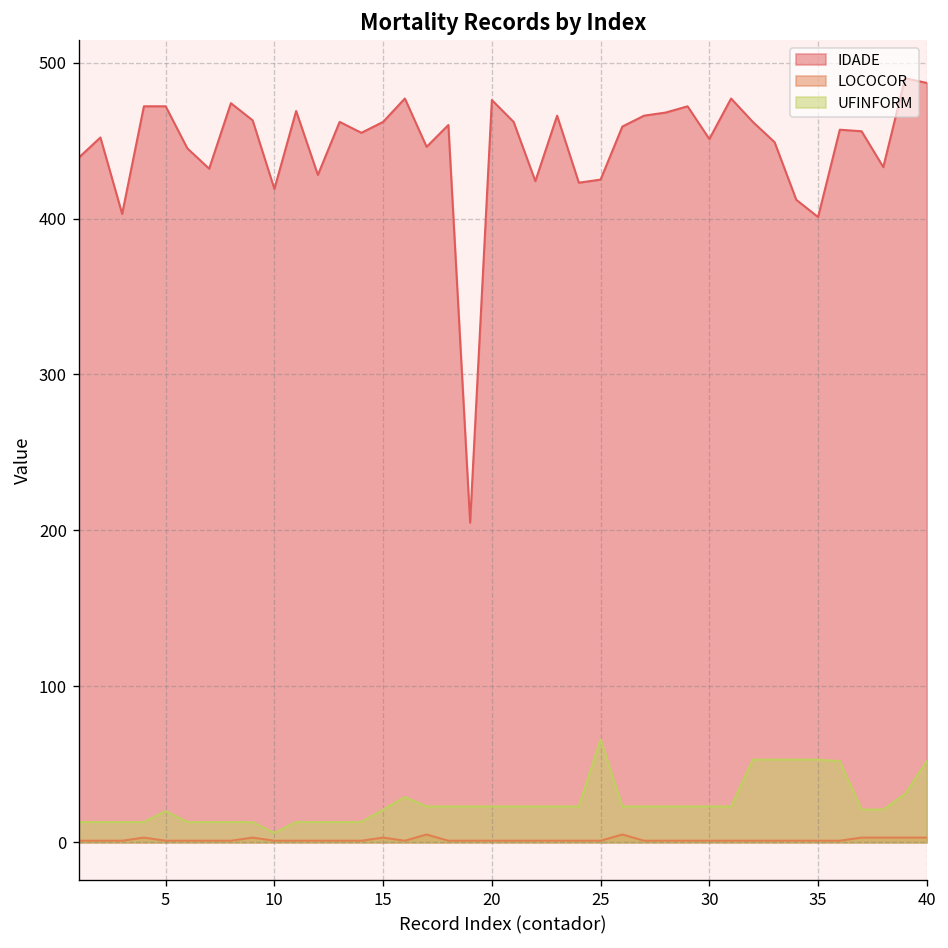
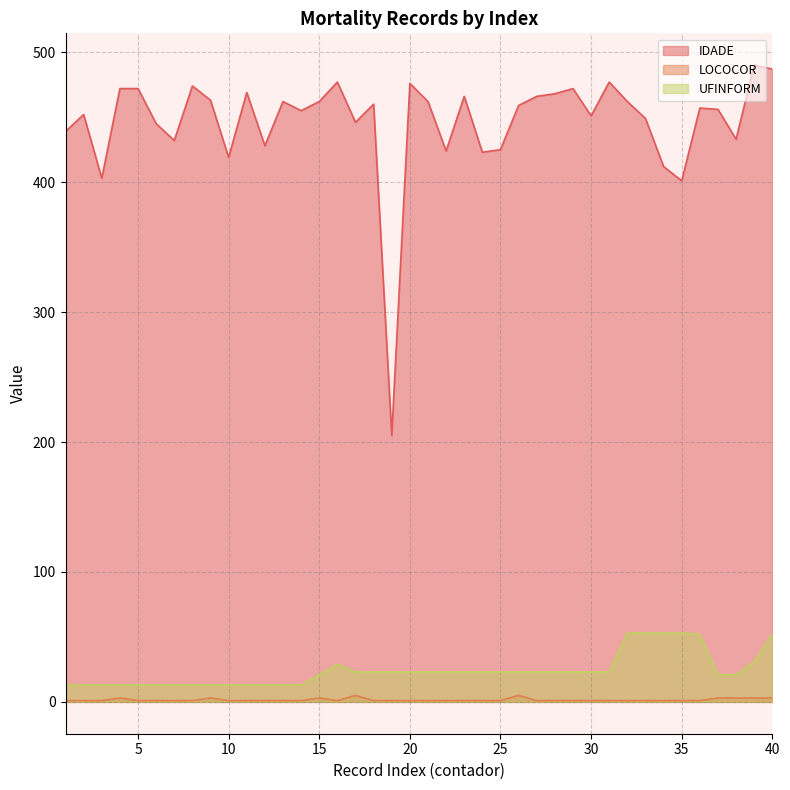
  {
    "UFINFORM": {
-     "5": 20,
-     "10": 6,
+     "5": 13,
+     "10": 13,
      "15": 21,
      "20": 23,
-     "25": 66,
+     "25": 23,
      "30": 23,
      "35": 53,
      "40": 52
    }
  }
